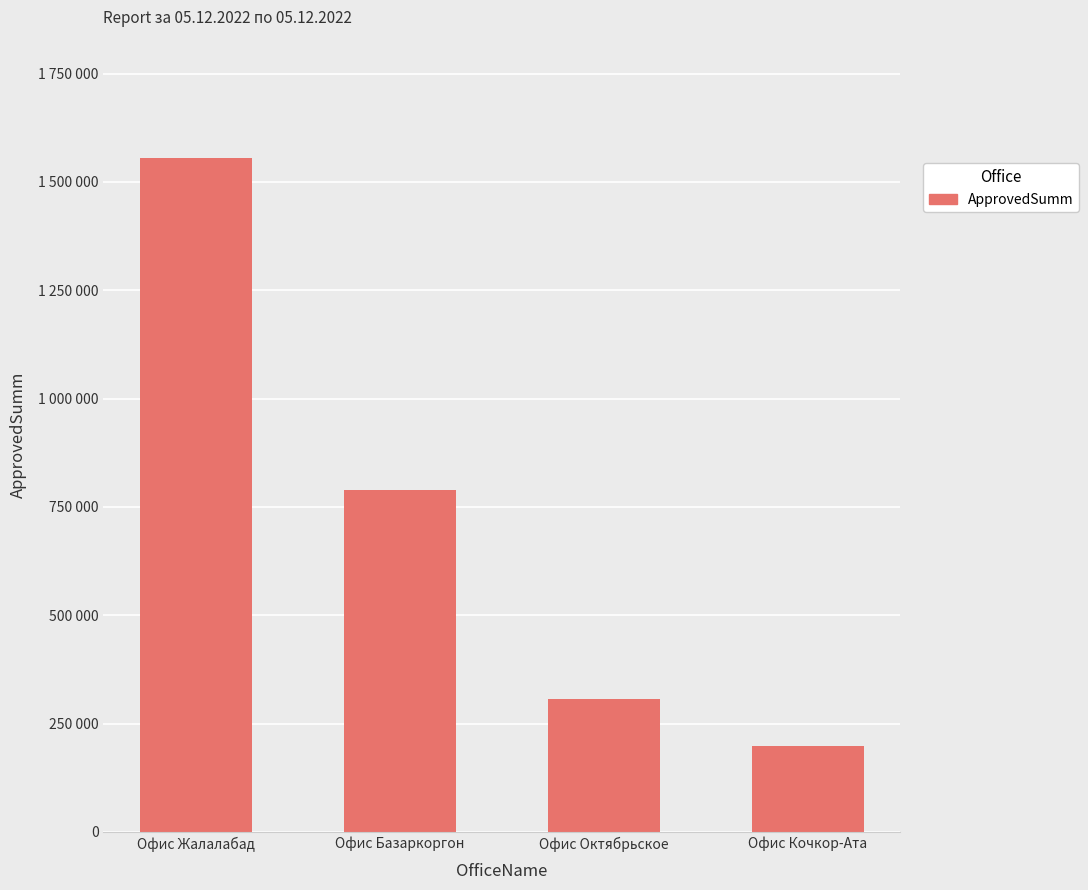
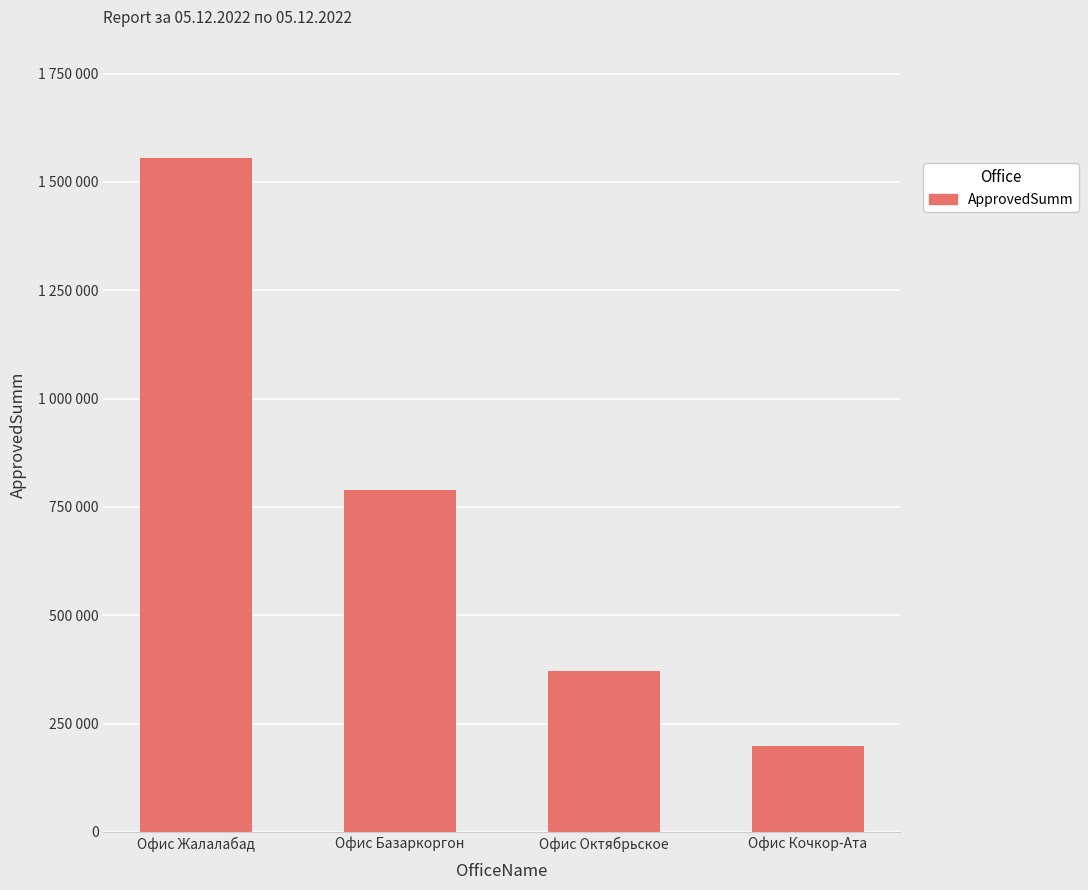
  {
    "Офис Жалалабад": 1560000,
    "Офис Базаркоргон": 790000,
-   "Офис Октябрьское": 310000,
+   "Офис Октябрьское": 370000,
    "Офис Кочкор-Ата": 200000
  }
